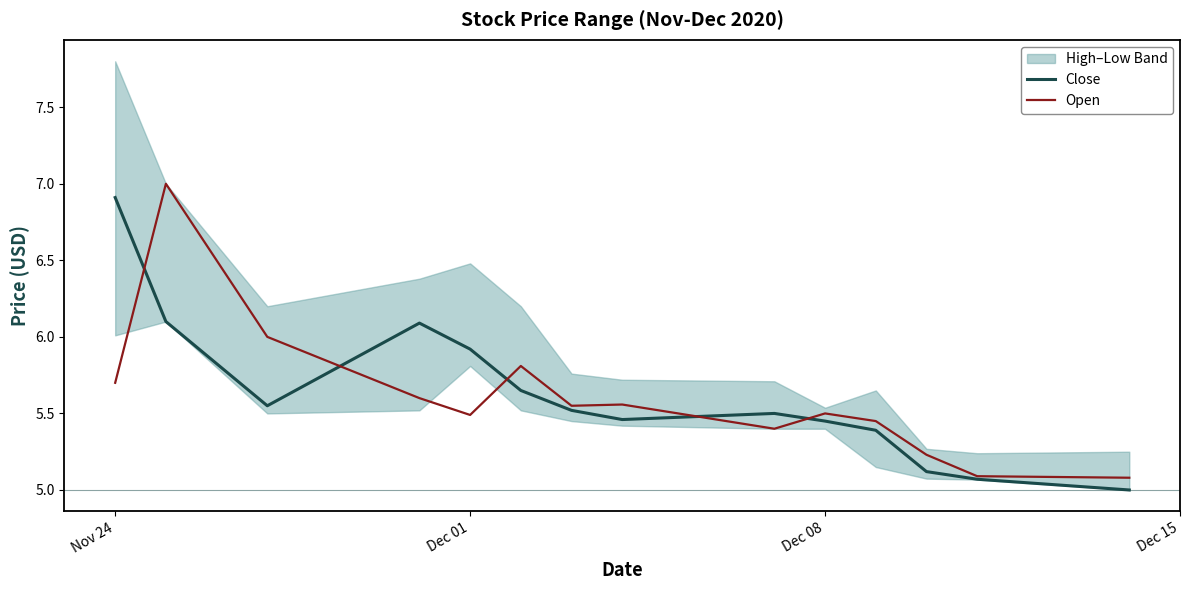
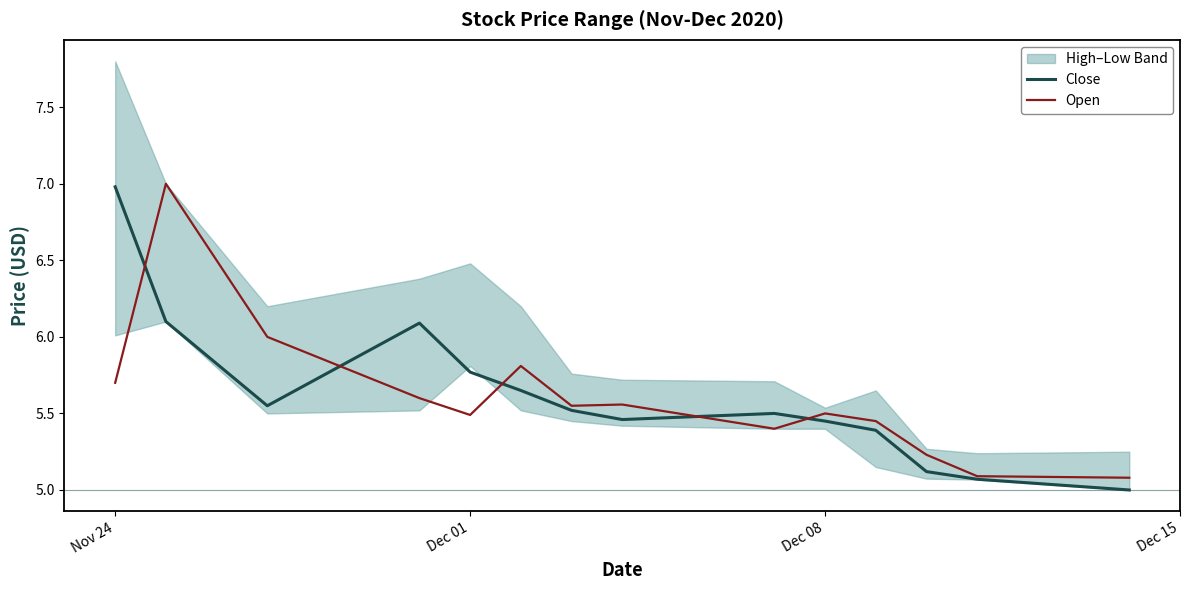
  {
    "Close": {
-     "Nov 24": 6.91,
-     "Dec 01": 5.92,
+     "Nov 24": 6.98,
+     "Dec 01": 5.77,
      "Dec 08": 5.45
    },
    "Open": {
      "Nov 24": 5.70,
      "Dec 01": 5.49,
      "Dec 08": 5.50
    }
  }
